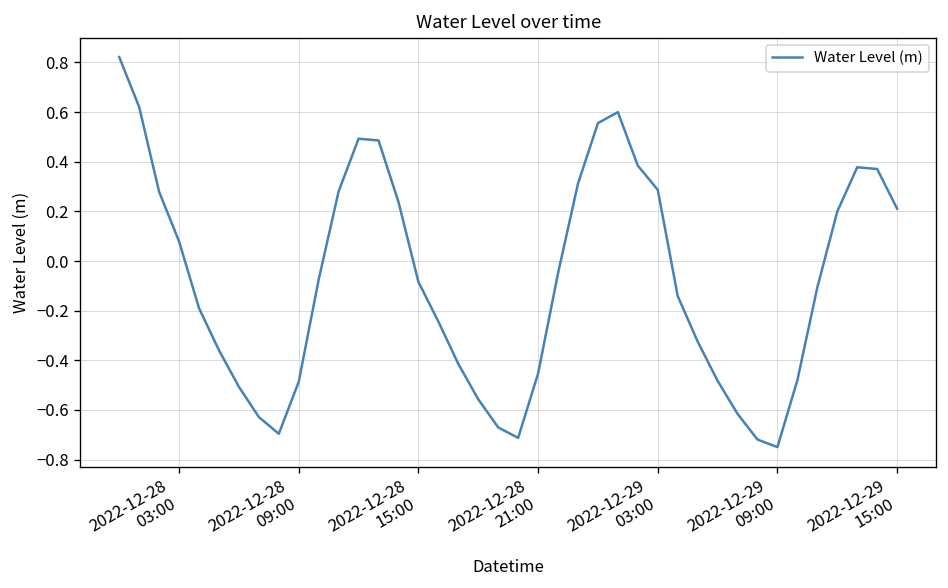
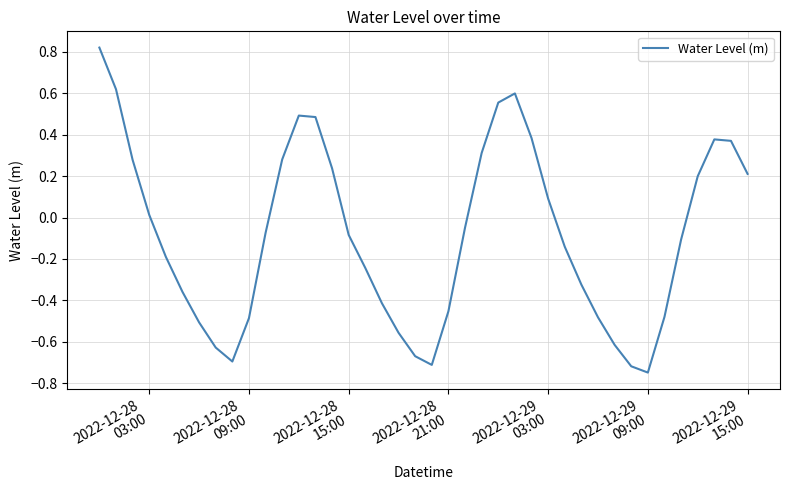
  {
-   "2022-12-28 03:00": 0.08,
+   "2022-12-28 03:00": 0.01,
    "2022-12-28 09:00": -0.49,
    "2022-12-28 15:00": -0.08,
    "2022-12-28 21:00": -0.45,
-   "2022-12-29 03:00": 0.29,
+   "2022-12-29 03:00": 0.09,
    "2022-12-29 09:00": -0.75,
    "2022-12-29 15:00": 0.21
  }
